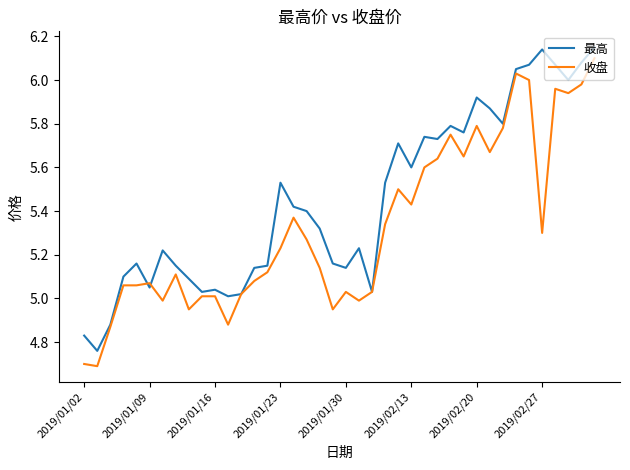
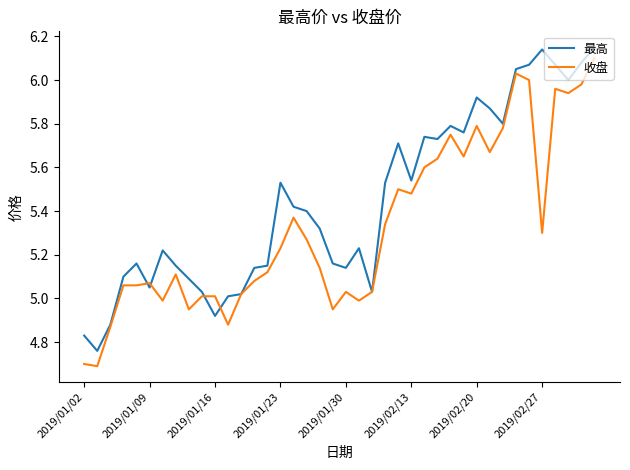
  {
    "最高": {
      "2019/01/02": 4.83,
      "2019/01/09": 5.05,
-     "2019/01/16": 5.04,
+     "2019/01/16": 4.92,
      "2019/01/23": 5.53,
      "2019/01/30": 5.14,
-     "2019/02/13": 5.60,
+     "2019/02/13": 5.54,
      "2019/02/20": 5.92,
      "2019/02/27": 6.14
    },
    "收盘": {
      "2019/01/02": 4.70,
      "2019/01/09": 5.07,
      "2019/01/16": 5.01,
      "2019/01/23": 5.23,
      "2019/01/30": 5.03,
-     "2019/02/13": 5.43,
+     "2019/02/13": 5.48,
      "2019/02/20": 5.79,
      "2019/02/27": 5.30
    }
  }
